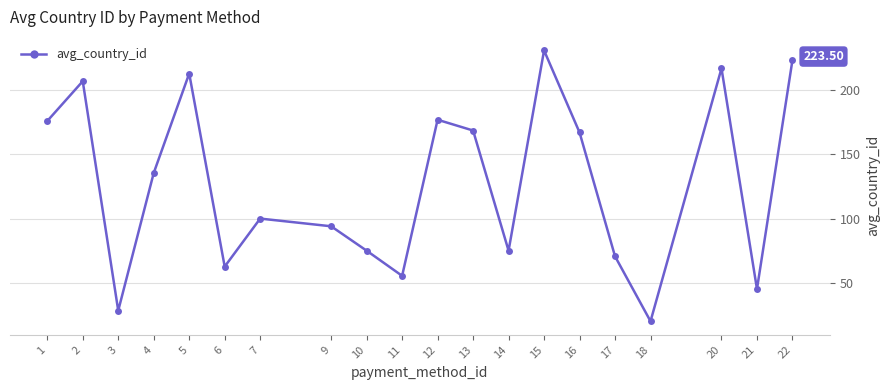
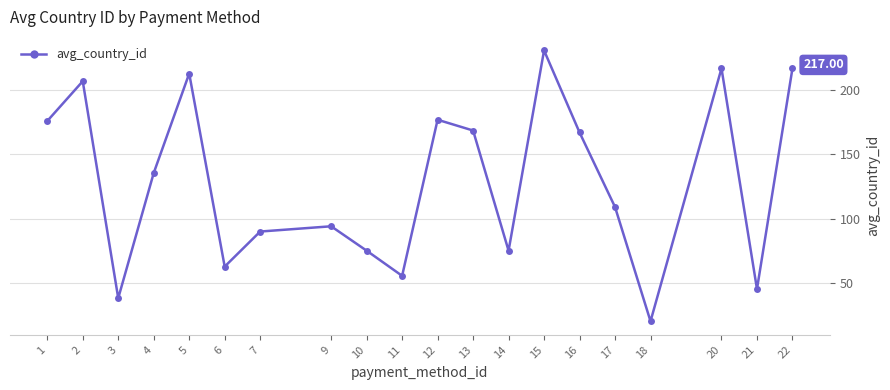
  {
-   "3": 28,
-   "7": 100,
-   "17": 71,
-   "22": 223.50
+   "3": 38,
+   "7": 90,
+   "17": 109,
+   "22": 217.00
  }
